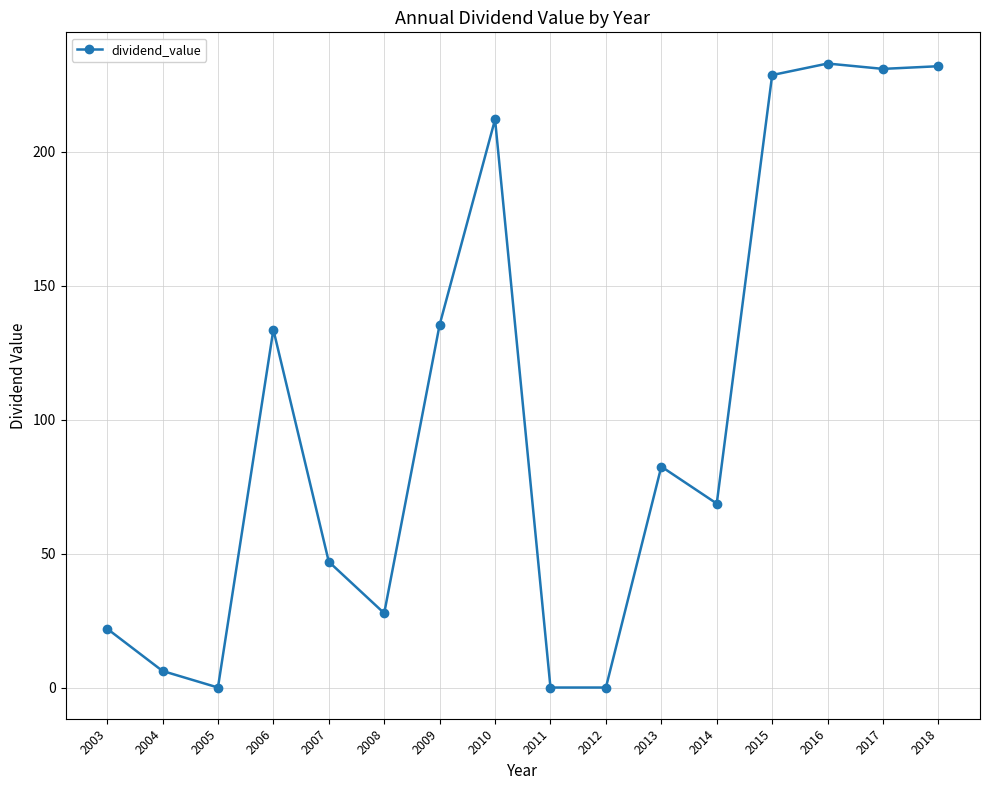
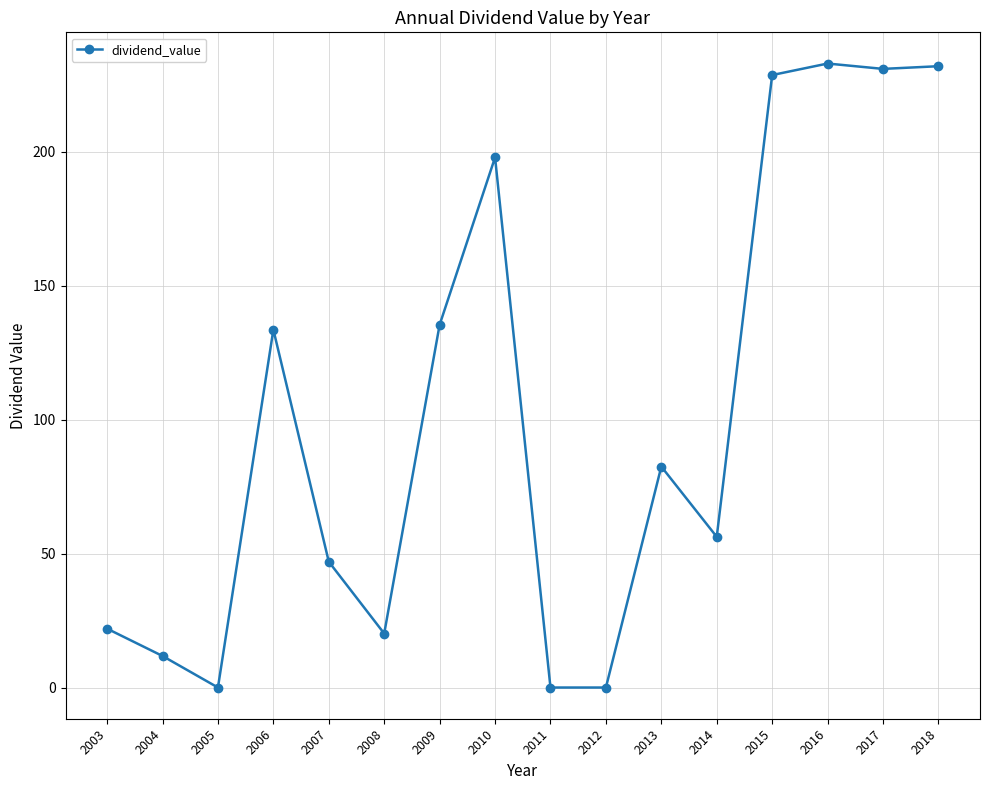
  {
    "2003": 22,
-   "2004": 6,
+   "2004": 12,
    "2005": 0,
    "2006": 134,
    "2007": 47,
-   "2008": 28,
+   "2008": 20,
    "2009": 135,
-   "2010": 212,
+   "2010": 198,
    "2011": 0,
    "2012": 0,
    "2013": 83,
-   "2014": 69,
+   "2014": 56,
    "2015": 229,
    "2016": 233,
    "2017": 231,
    "2018": 232
  }
